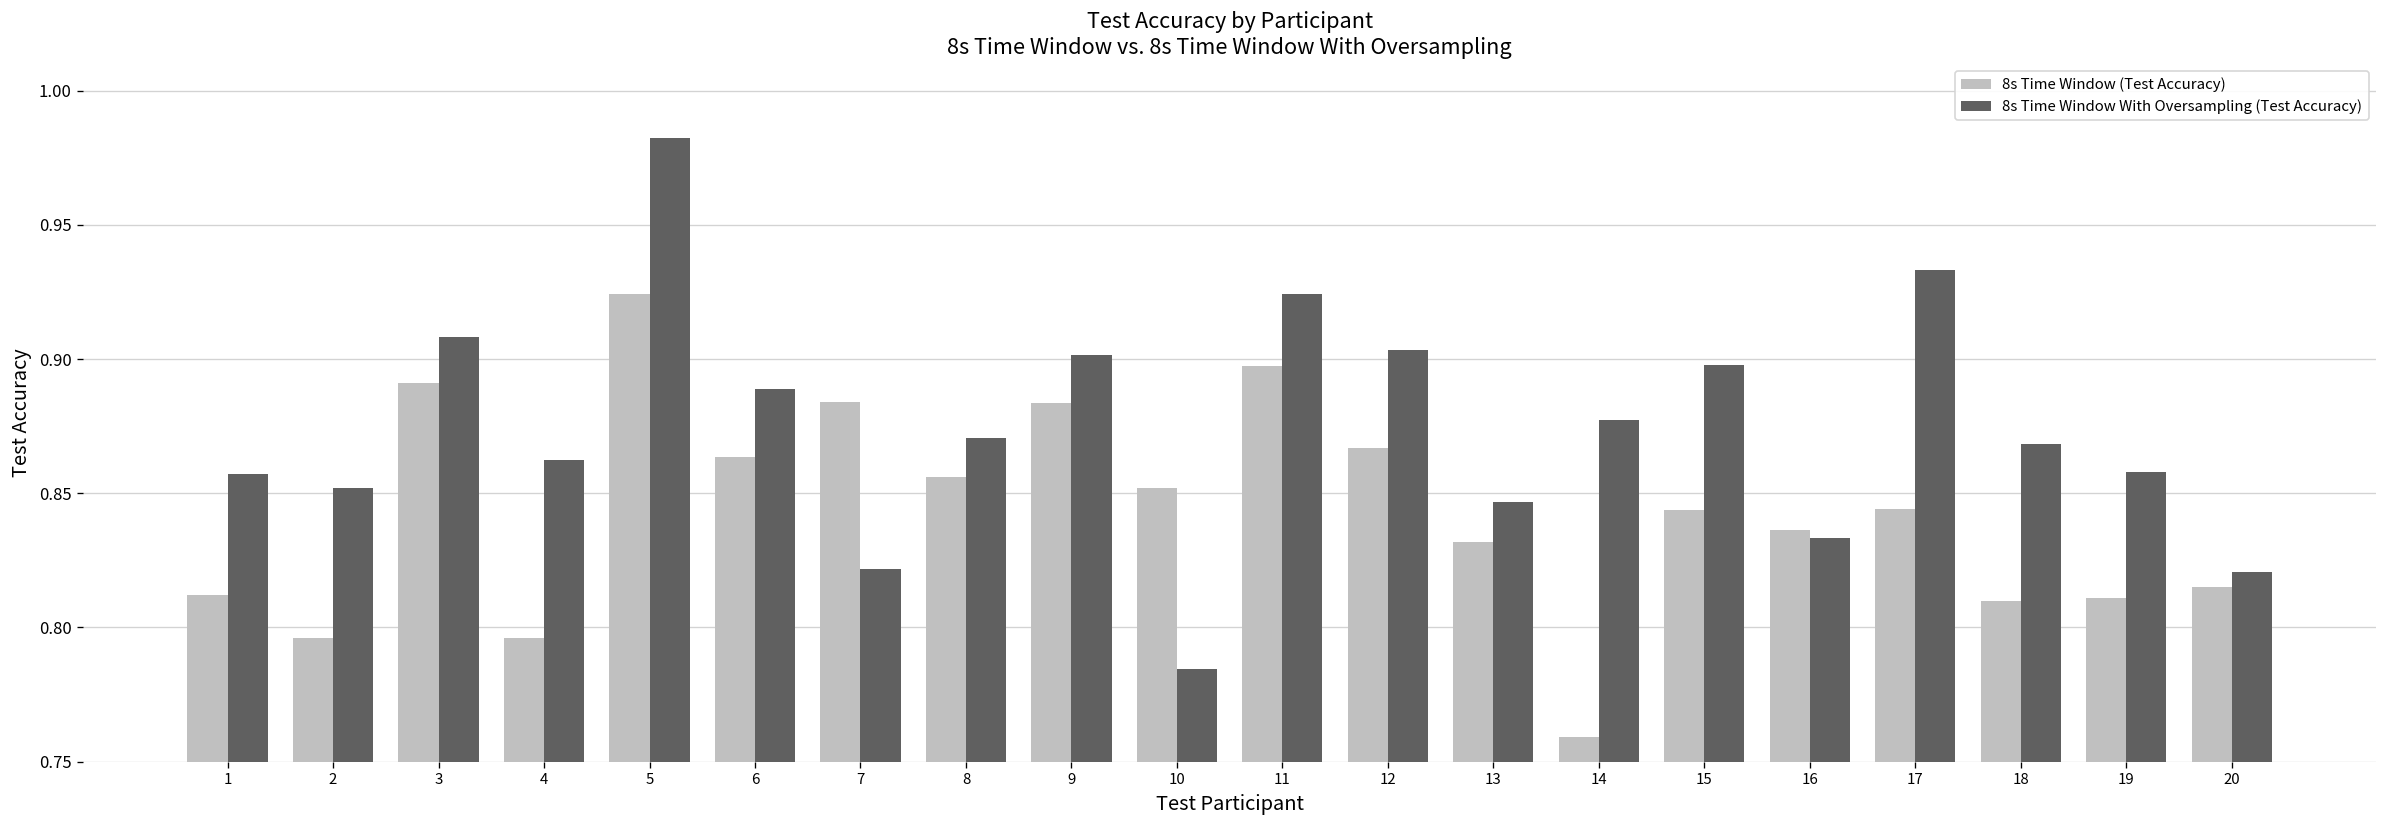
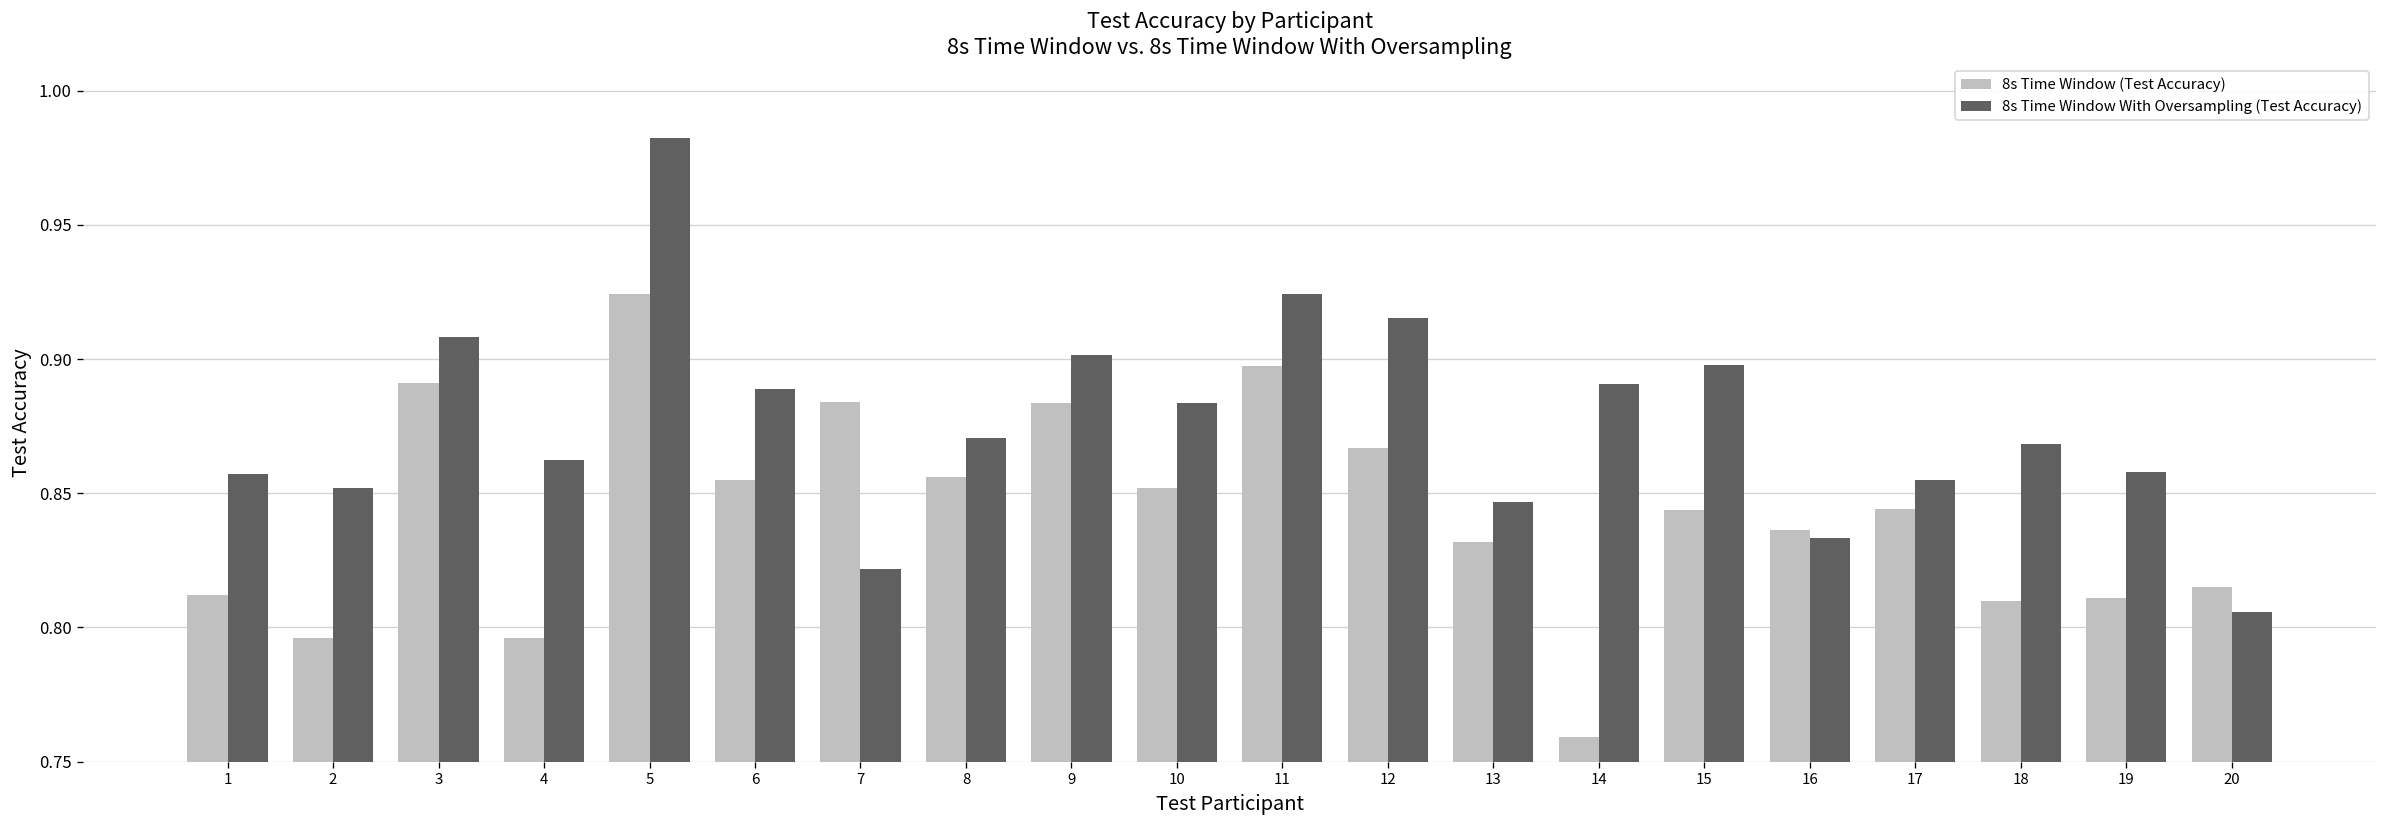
  {
    "8s Time Window (Test Accuracy)": {
      "1": 0.812,
      "2": 0.796,
      "3": 0.891,
      "4": 0.796,
      "5": 0.924,
-     "6": 0.864,
+     "6": 0.855,
      "7": 0.884,
      "8": 0.856,
      "9": 0.883,
      "10": 0.852,
      "11": 0.897,
      "12": 0.867,
      "13": 0.832,
      "14": 0.759,
      "15": 0.844,
      "16": 0.836,
      "17": 0.844,
      "18": 0.810,
      "19": 0.811,
      "20": 0.815
    },
    "8s Time Window With Oversampling (Test Accuracy)": {
      "1": 0.857,
      "2": 0.852,
      "3": 0.908,
      "4": 0.862,
      "5": 0.982,
      "6": 0.889,
      "7": 0.822,
      "8": 0.871,
      "9": 0.902,
-     "10": 0.785,
+     "10": 0.883,
      "11": 0.924,
-     "12": 0.903,
+     "12": 0.915,
      "13": 0.847,
-     "14": 0.877,
+     "14": 0.891,
      "15": 0.898,
      "16": 0.833,
-     "17": 0.933,
+     "17": 0.855,
      "18": 0.868,
      "19": 0.858,
-     "20": 0.821
+     "20": 0.806
    }
  }
